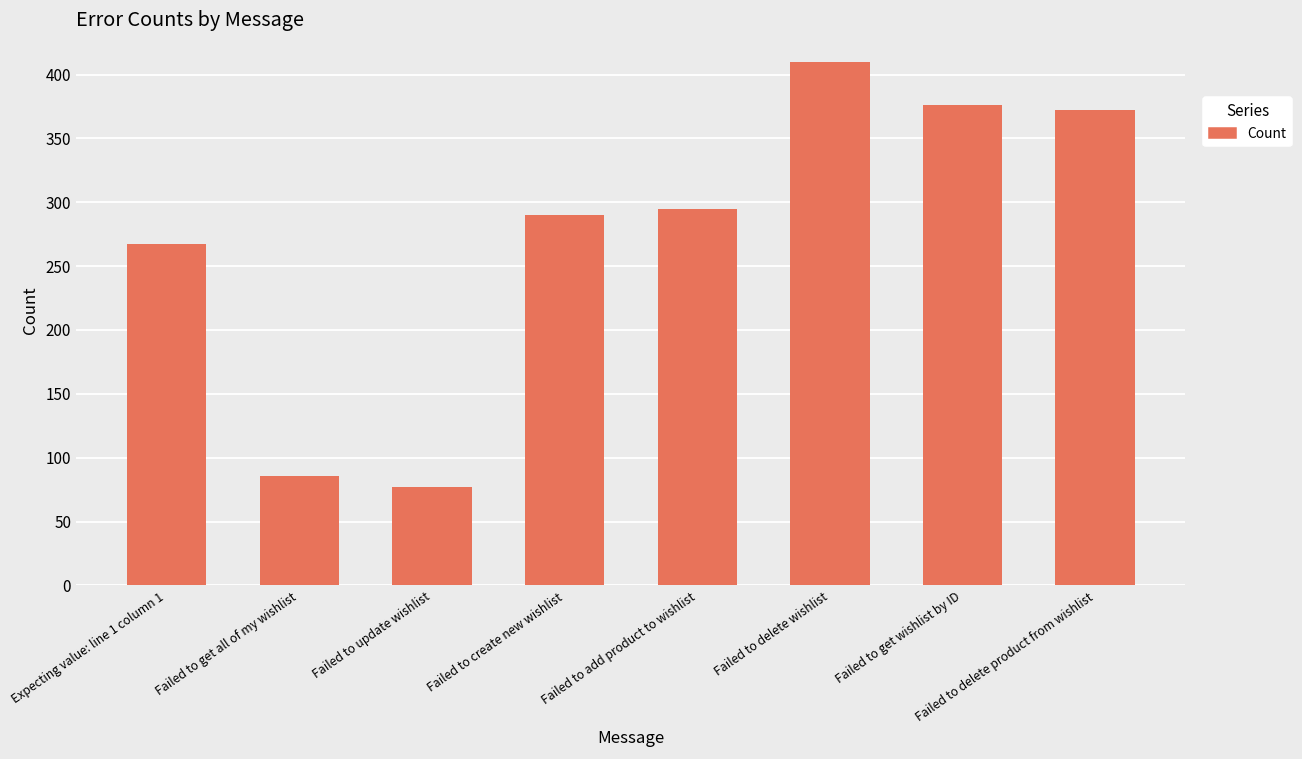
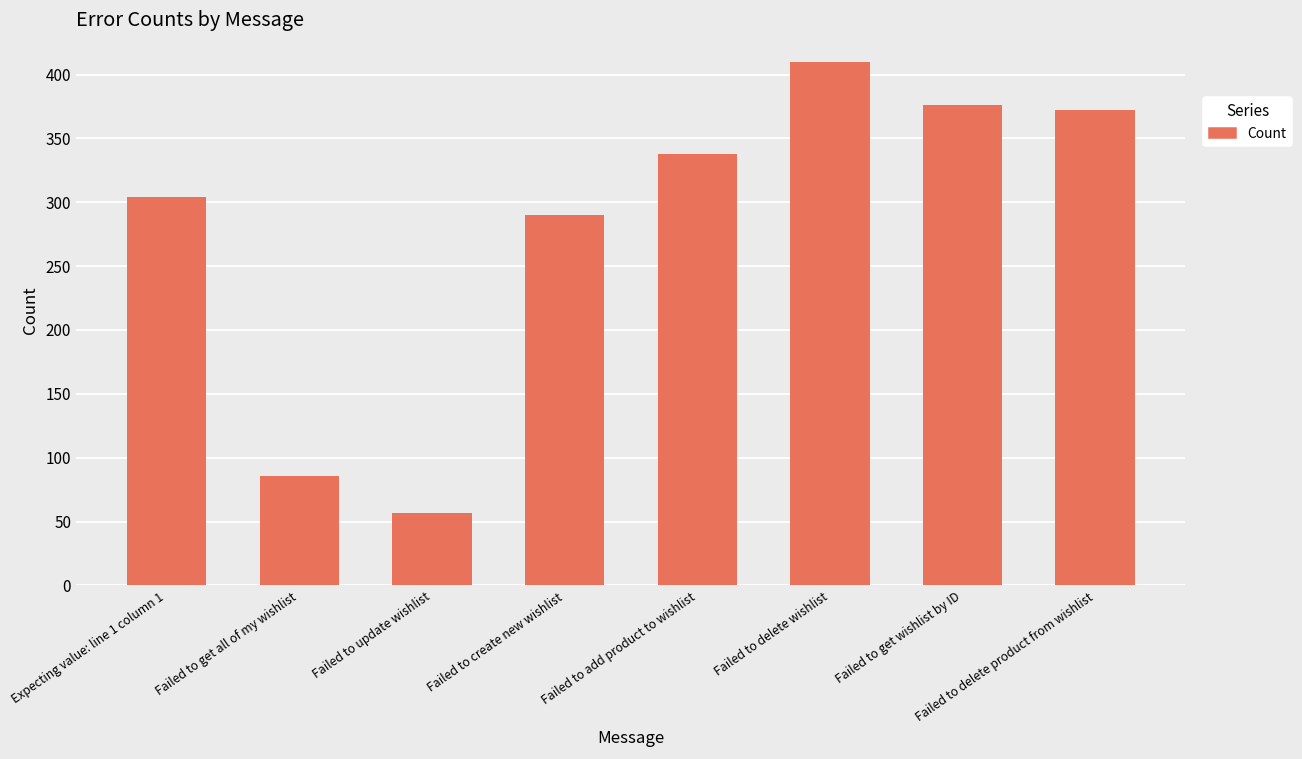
  {
-   "Expecting value: line 1 column 1": 267,
+   "Expecting value: line 1 column 1": 304,
    "Failed to get all of my wishlist": 86,
-   "Failed to update wishlist": 77,
+   "Failed to update wishlist": 57,
    "Failed to create new wishlist": 290,
-   "Failed to add product to wishlist": 295,
+   "Failed to add product to wishlist": 338,
    "Failed to delete wishlist": 410,
    "Failed to get wishlist by ID": 376,
    "Failed to delete product from wishlist": 372
  }
